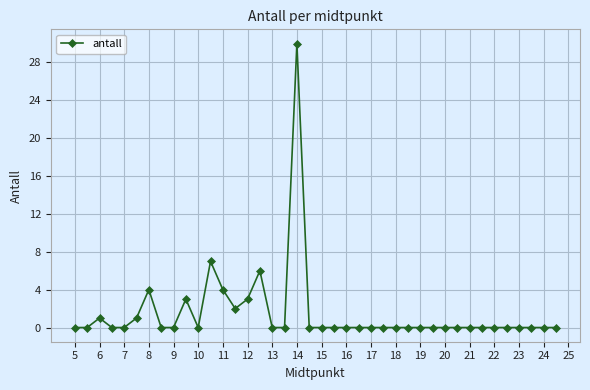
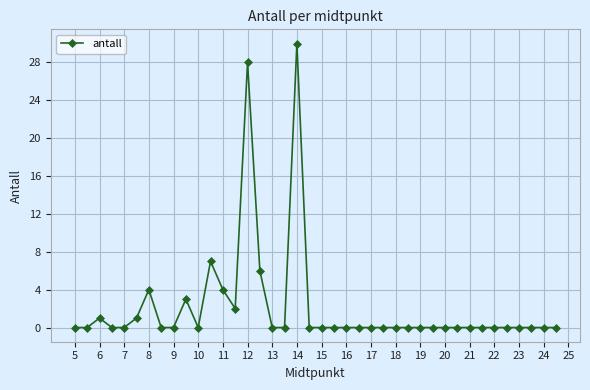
  {
    "5": 0,
    "6": 1,
    "7": 0,
    "8": 4,
    "9": 0,
    "10": 0,
    "11": 4,
-   "12": 3,
+   "12": 28,
    "13": 0,
    "14": 30,
    "15": 0,
    "16": 0,
    "17": 0,
    "18": 0,
    "19": 0,
    "20": 0,
    "21": 0,
    "22": 0,
    "23": 0,
    "24": 0
  }
